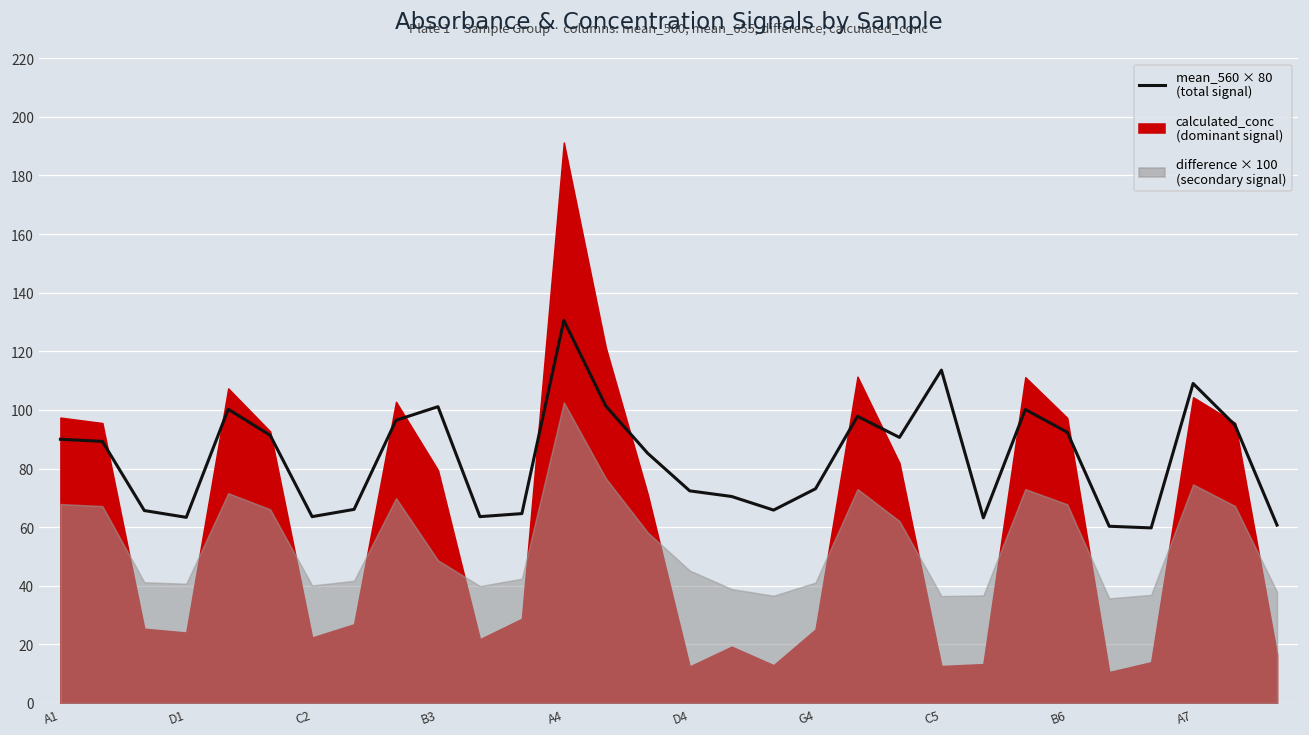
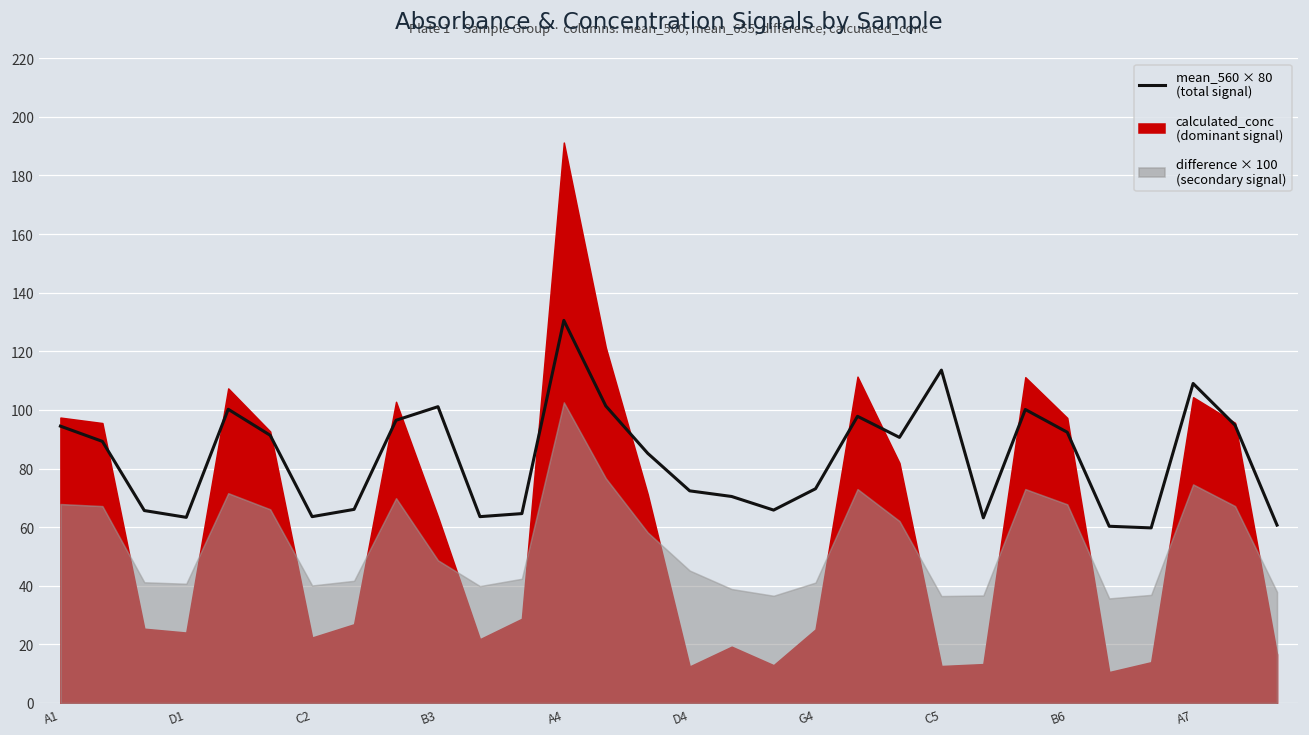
  {
    "mean_560 × 80 (total signal)": {
-     "A1": 90,
+     "A1": 94,
      "D1": 63,
      "C2": 64,
      "B3": 101,
      "A4": 131,
      "D4": 72,
      "G4": 73,
      "C5": 114,
      "B6": 92,
      "A7": 109
    },
    "calculated_conc (dominant signal)": {
      "A1": 97,
      "D1": 24,
      "C2": 22,
-     "B3": 79,
+     "B3": 64,
      "A4": 191,
      "D4": 12,
      "G4": 25,
      "C5": 13,
      "B6": 97,
      "A7": 104
    },
    "difference × 100 (secondary signal)": {
      "A1": 68,
      "D1": 41,
      "C2": 40,
      "B3": 49,
      "A4": 103,
      "D4": 45,
      "G4": 41,
      "C5": 37,
      "B6": 68,
      "A7": 75
    }
  }
